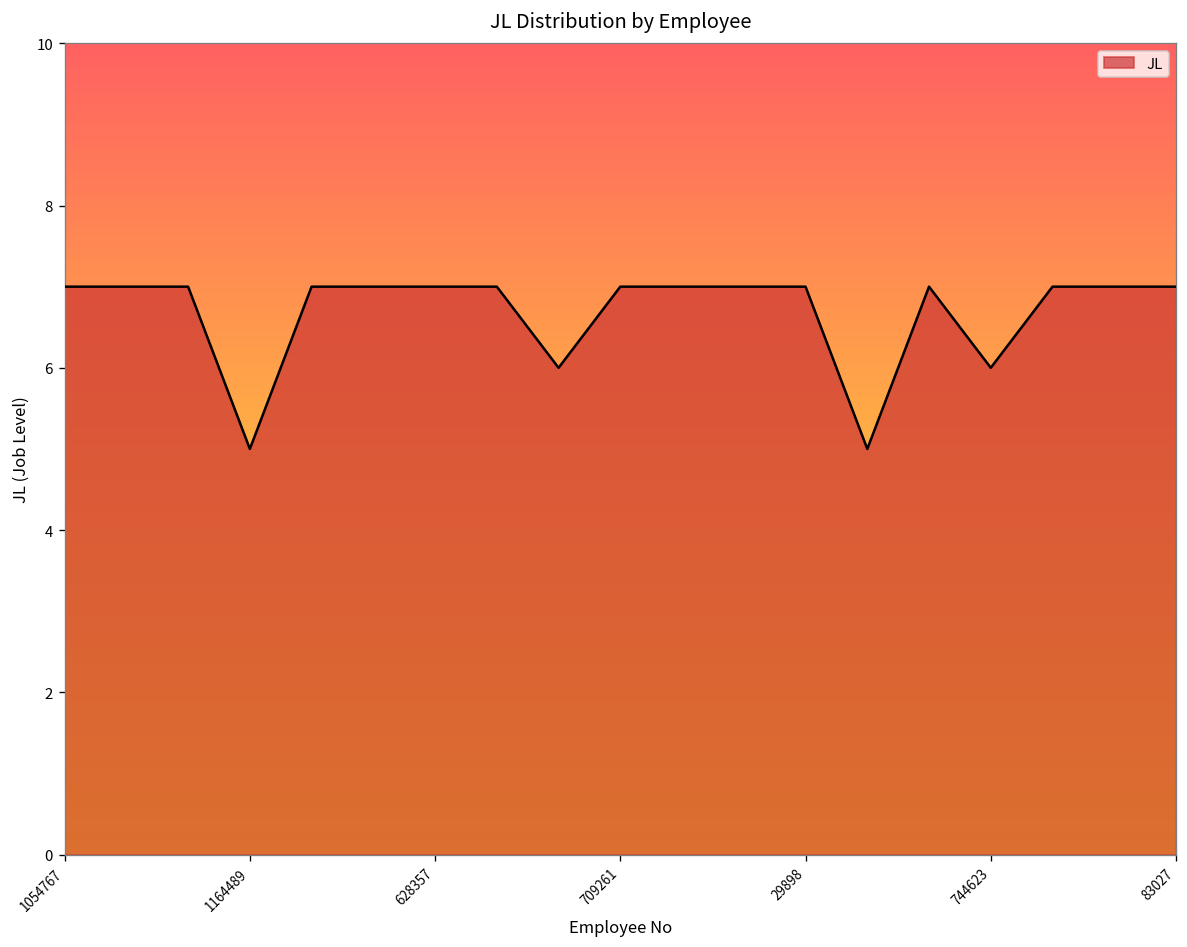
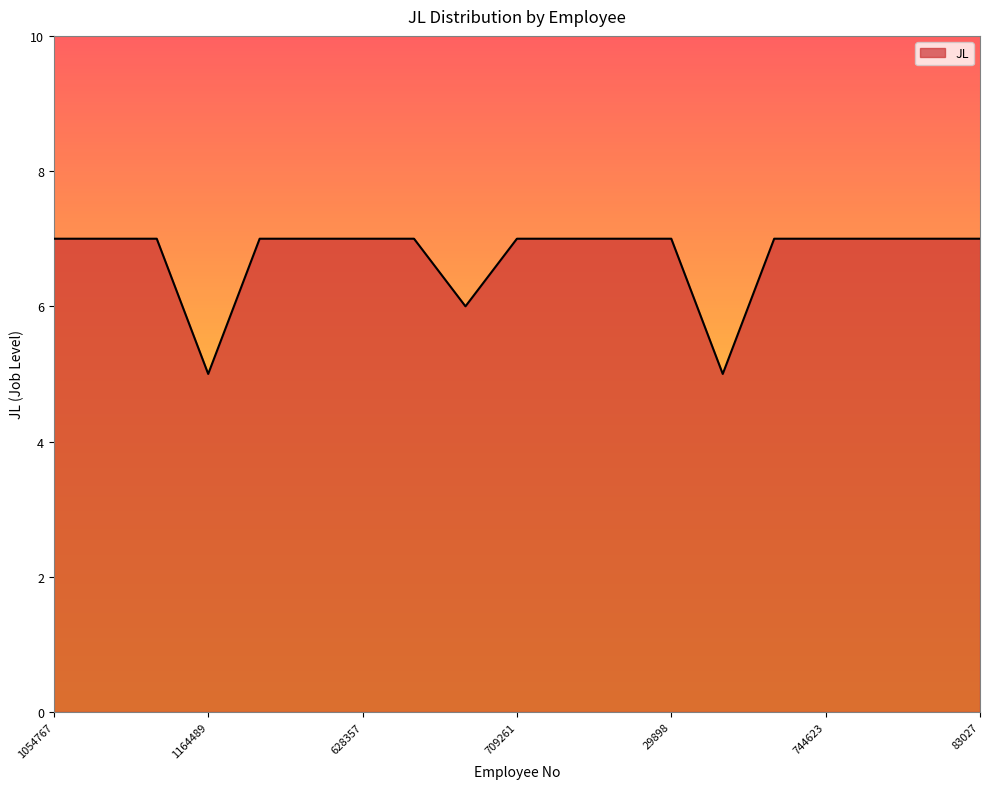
  {
    "1054767": 7,
    "1164489": 5,
    "628357": 7,
    "709261": 7,
    "29898": 7,
-   "744623": 6,
+   "744623": 7,
    "83027": 7
  }
